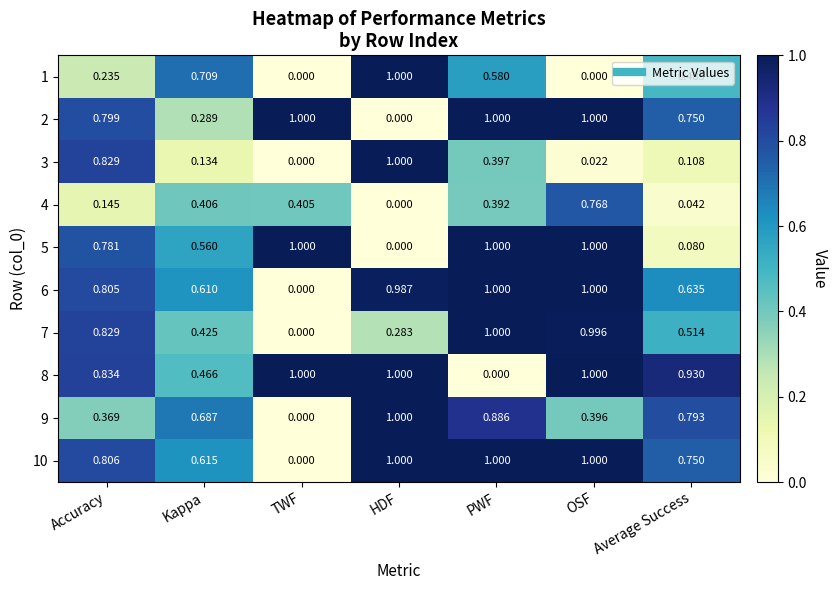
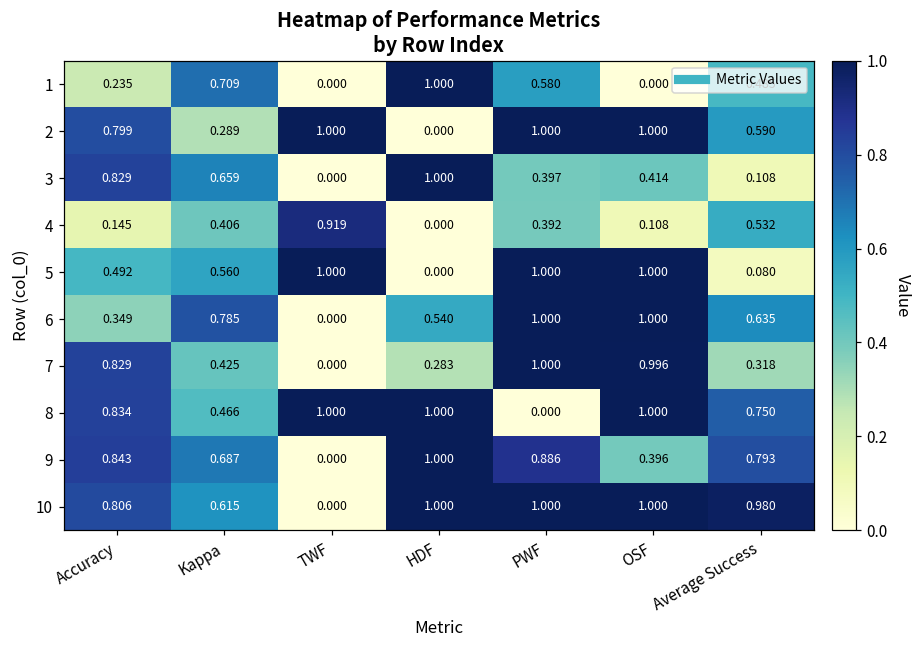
  {
    "1": {
      "Accuracy": 0.235,
      "Kappa": 0.709,
      "TWF": 0.000,
      "HDF": 1.000,
      "PWF": 0.580,
      "OSF": 0.000
    },
    "2": {
      "Accuracy": 0.799,
      "Kappa": 0.289,
      "TWF": 1.000,
      "HDF": 0.000,
      "PWF": 1.000,
      "OSF": 1.000,
-     "Average Success": 0.750
+     "Average Success": 0.590
    },
    "3": {
      "Accuracy": 0.829,
-     "Kappa": 0.134,
+     "Kappa": 0.659,
      "TWF": 0.000,
      "HDF": 1.000,
      "PWF": 0.397,
-     "OSF": 0.022,
+     "OSF": 0.414,
      "Average Success": 0.108
    },
    "4": {
      "Accuracy": 0.145,
      "Kappa": 0.406,
-     "TWF": 0.405,
+     "TWF": 0.919,
      "HDF": 0.000,
      "PWF": 0.392,
-     "OSF": 0.768,
-     "Average Success": 0.042
+     "OSF": 0.108,
+     "Average Success": 0.532
    },
    "5": {
-     "Accuracy": 0.781,
+     "Accuracy": 0.492,
      "Kappa": 0.560,
      "TWF": 1.000,
      "HDF": 0.000,
      "PWF": 1.000,
      "OSF": 1.000,
      "Average Success": 0.080
    },
    "6": {
-     "Accuracy": 0.805,
-     "Kappa": 0.610,
+     "Accuracy": 0.349,
+     "Kappa": 0.785,
      "TWF": 0.000,
-     "HDF": 0.987,
+     "HDF": 0.540,
      "PWF": 1.000,
      "OSF": 1.000,
      "Average Success": 0.635
    },
    "7": {
      "Accuracy": 0.829,
      "Kappa": 0.425,
      "TWF": 0.000,
      "HDF": 0.283,
      "PWF": 1.000,
      "OSF": 0.996,
-     "Average Success": 0.514
+     "Average Success": 0.318
    },
    "8": {
      "Accuracy": 0.834,
      "Kappa": 0.466,
      "TWF": 1.000,
      "HDF": 1.000,
      "PWF": 0.000,
      "OSF": 1.000,
-     "Average Success": 0.930
+     "Average Success": 0.750
    },
    "9": {
-     "Accuracy": 0.369,
+     "Accuracy": 0.843,
      "Kappa": 0.687,
      "TWF": 0.000,
      "HDF": 1.000,
      "PWF": 0.886,
      "OSF": 0.396,
      "Average Success": 0.793
    },
    "10": {
      "Accuracy": 0.806,
      "Kappa": 0.615,
      "TWF": 0.000,
      "HDF": 1.000,
      "PWF": 1.000,
      "OSF": 1.000,
-     "Average Success": 0.750
+     "Average Success": 0.980
    }
  }
